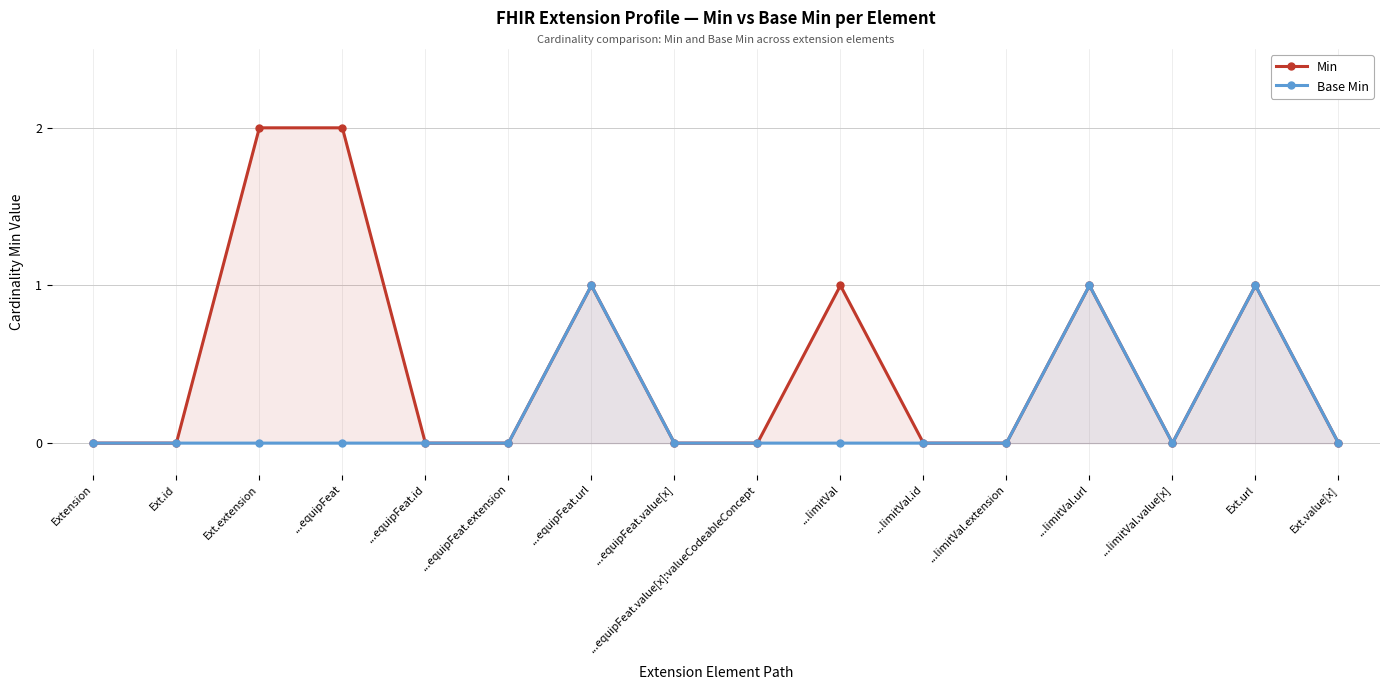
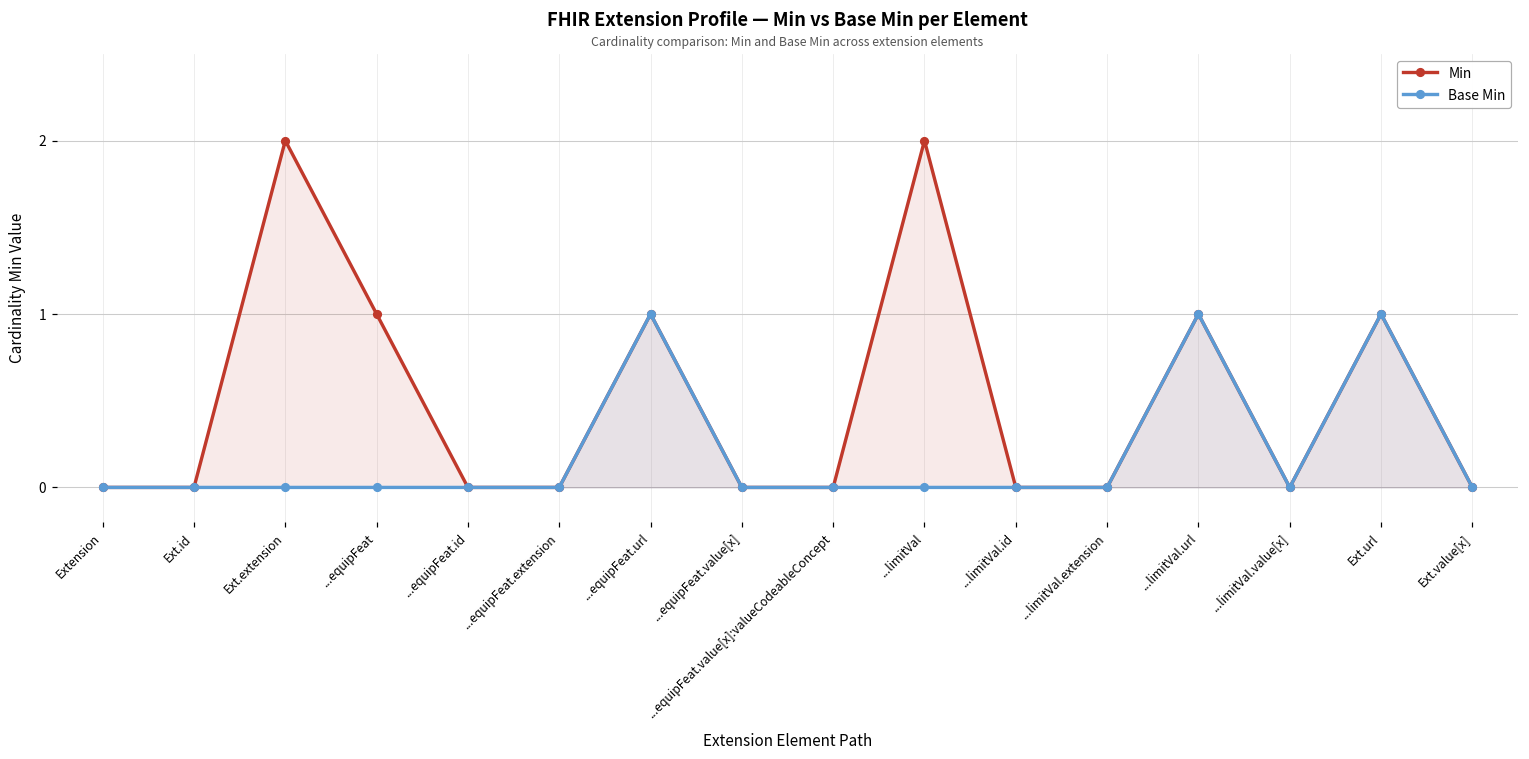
  {
    "Min": {
      "Ext.extension": 2,
-     "...equipFeat": 2,
-     "...limitVal": 1
+     "...equipFeat": 1,
+     "...limitVal": 2
    },
    "Base Min": {
      "Ext.extension": 0,
      "...equipFeat": 0,
      "...limitVal": 0
    }
  }
